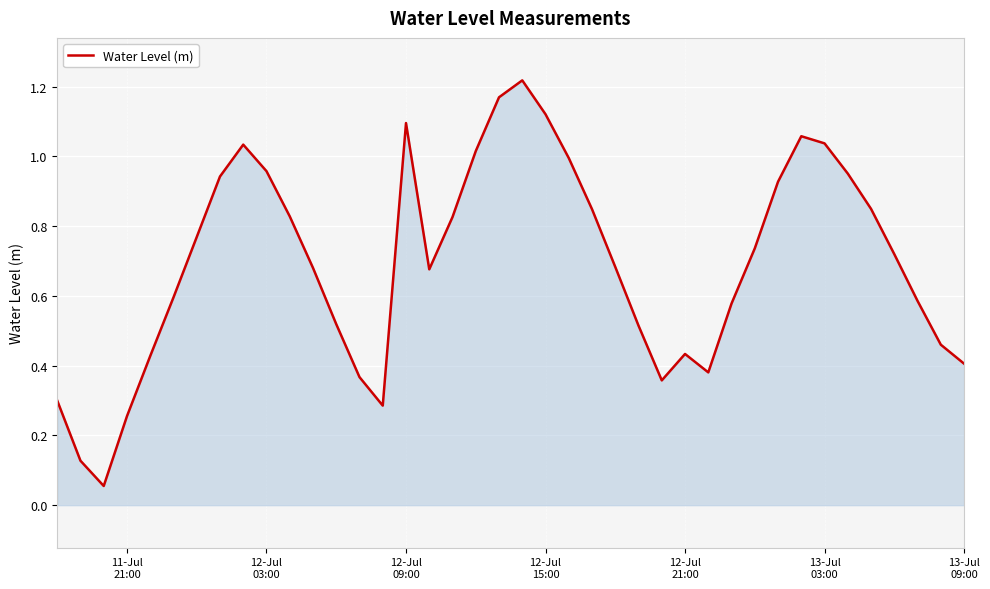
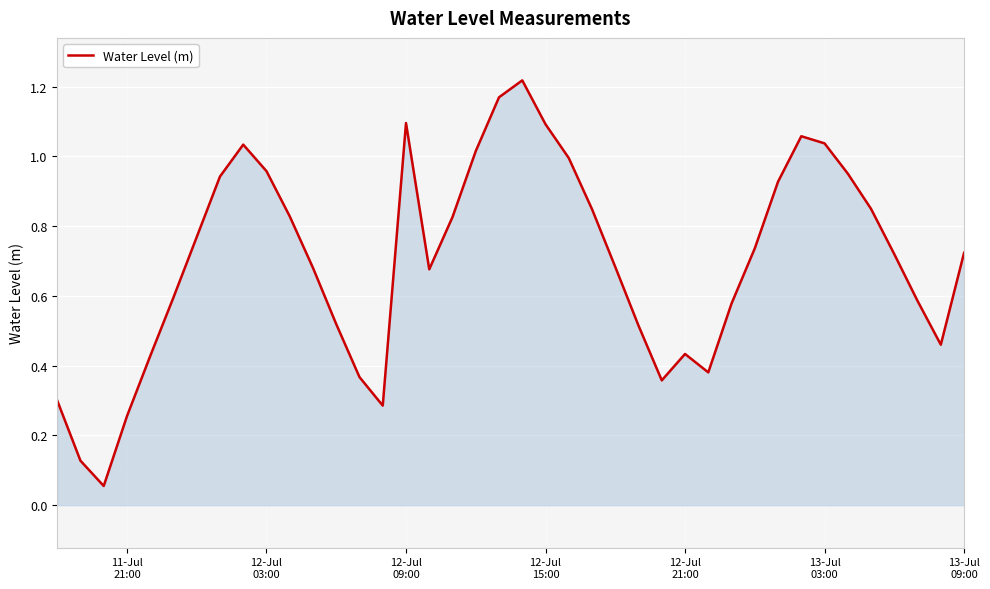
  {
    "11-Jul 21:00": 0.26,
    "12-Jul 03:00": 0.96,
    "12-Jul 09:00": 1.10,
-   "12-Jul 15:00": 1.12,
+   "12-Jul 15:00": 1.09,
    "12-Jul 21:00": 0.43,
    "13-Jul 03:00": 1.04,
-   "13-Jul 09:00": 0.41
+   "13-Jul 09:00": 0.72
  }
